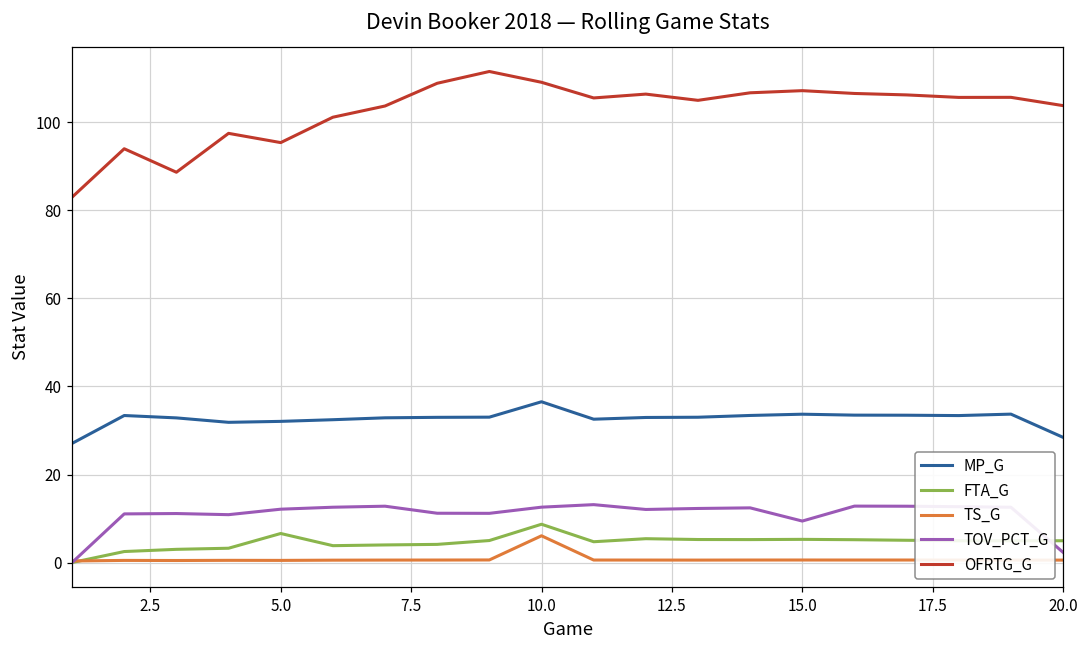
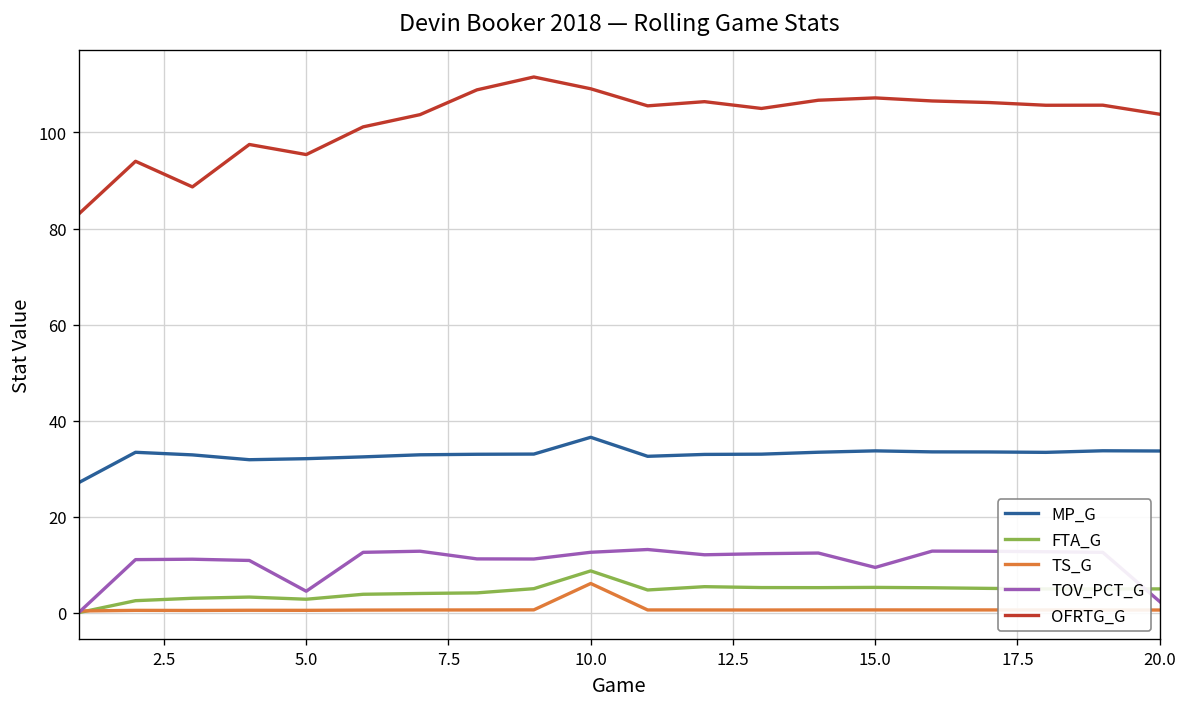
  {
    "MP_G": {
      "5.0": 32,
      "10.0": 37,
      "15.0": 34,
-     "20.0": 28
+     "20.0": 34
    },
    "FTA_G": {
-     "5.0": 7,
+     "5.0": 3,
      "10.0": 9,
      "15.0": 5,
      "20.0": 5
    },
    "TS_G": {
      "5.0": 0,
      "10.0": 6,
      "15.0": 1,
      "20.0": 1
    },
    "TOV_PCT_G": {
-     "5.0": 12,
+     "5.0": 4,
      "10.0": 13,
      "15.0": 9,
      "20.0": 2
    },
    "OFRTG_G": {
      "5.0": 95,
      "10.0": 109,
      "15.0": 107,
      "20.0": 104
    }
  }
